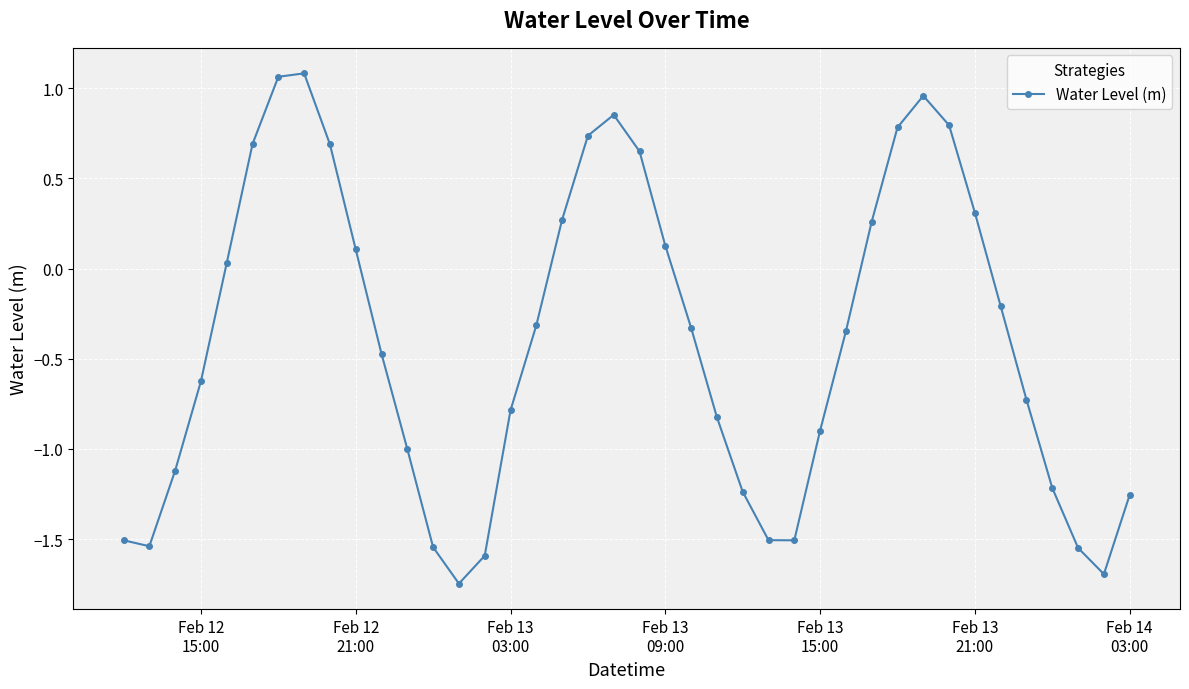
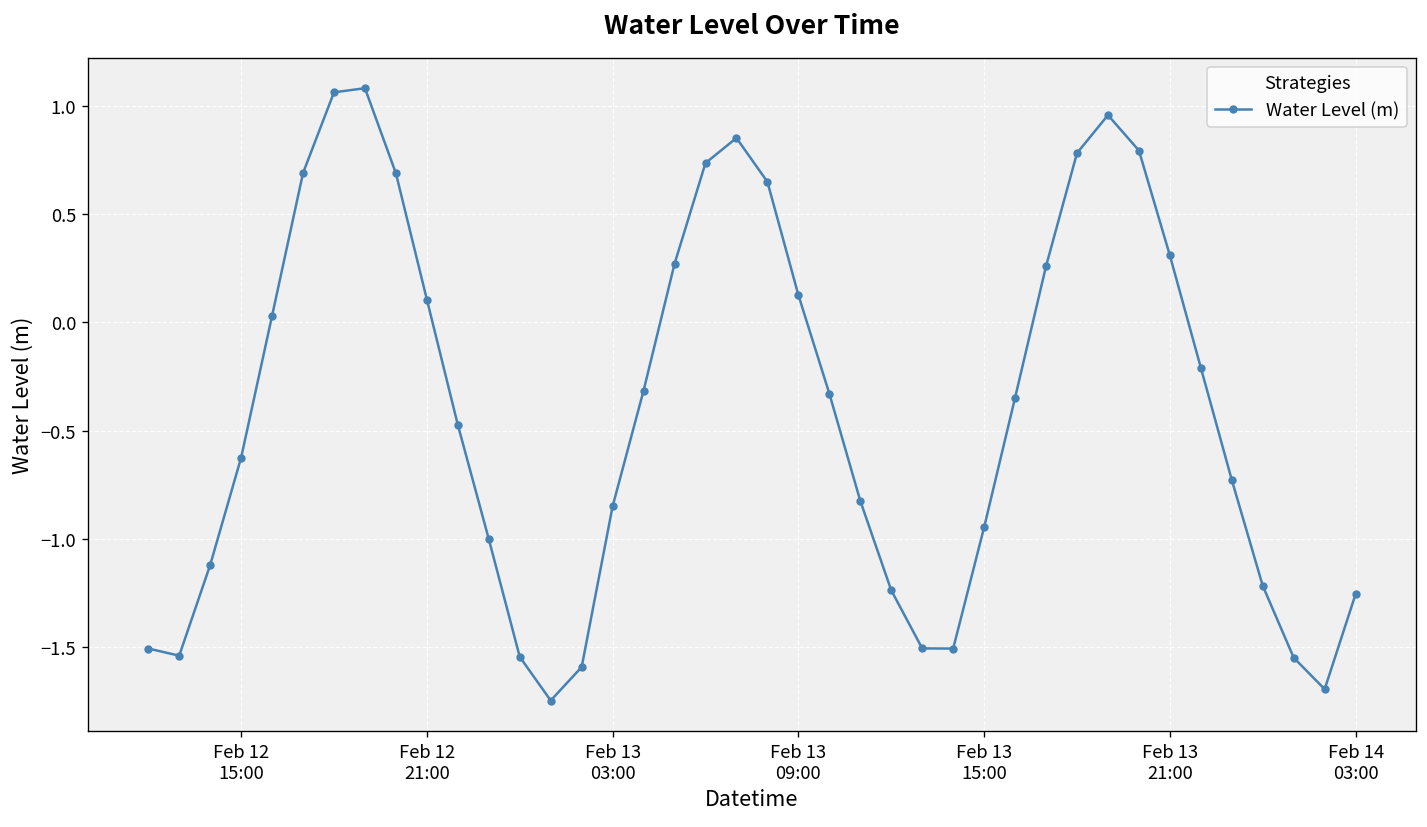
  {
    "Feb 12 15:00": -0.62,
    "Feb 12 21:00": 0.11,
-   "Feb 13 03:00": -0.79,
+   "Feb 13 03:00": -0.85,
    "Feb 13 09:00": 0.13,
-   "Feb 13 15:00": -0.90,
+   "Feb 13 15:00": -0.95,
    "Feb 13 21:00": 0.31,
    "Feb 14 03:00": -1.25
  }
